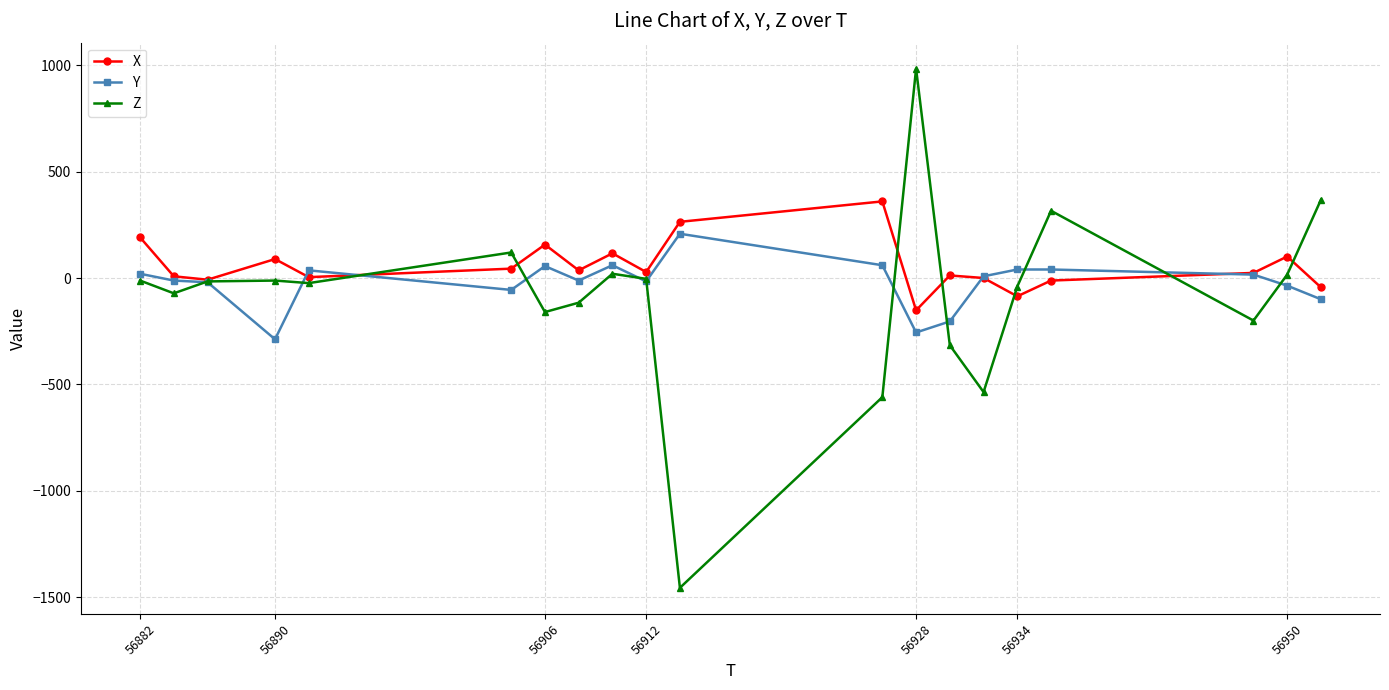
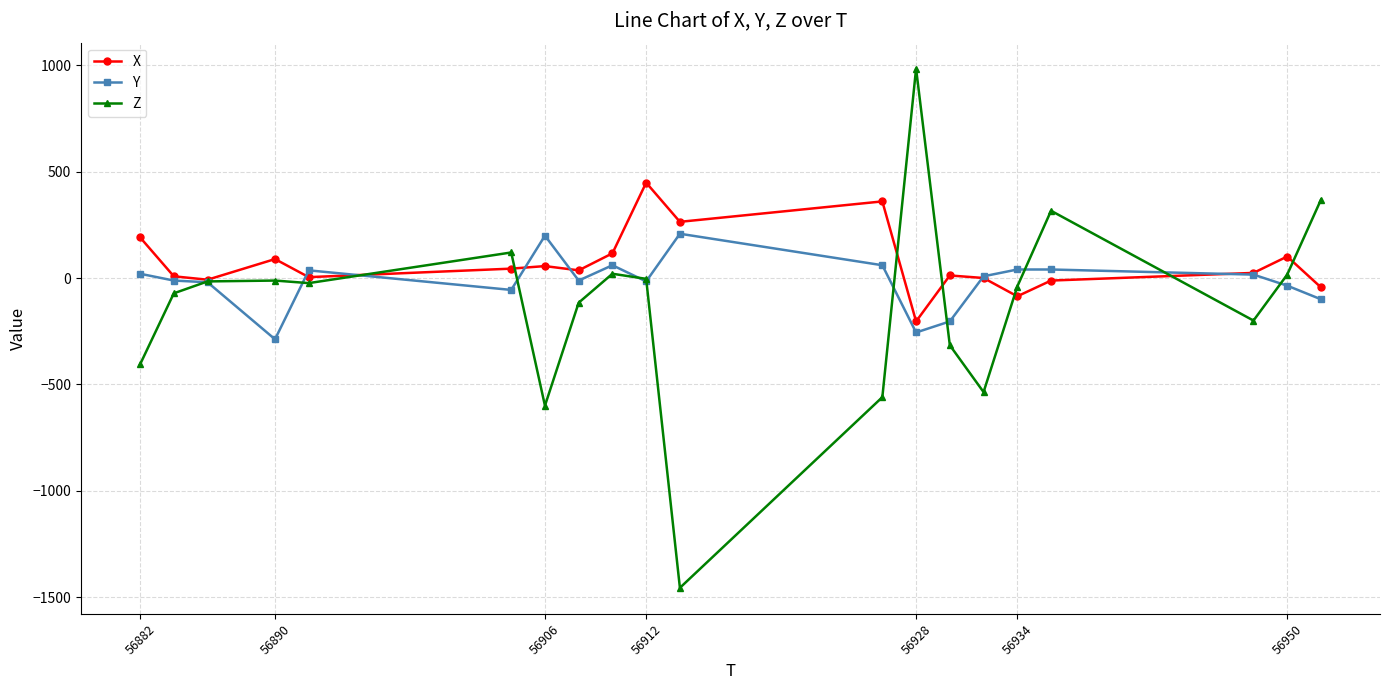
  {
    "X": {
      "56882": 190,
      "56890": 90,
-     "56906": 160,
-     "56912": 30,
-     "56928": -150,
+     "56906": 60,
+     "56912": 450,
+     "56928": -200,
      "56934": -90,
      "56950": 100
    },
    "Y": {
      "56882": 20,
      "56890": -290,
-     "56906": 60,
+     "56906": 200,
      "56928": -260,
      "56934": 40,
      "56950": -40
    },
    "Z": {
-     "56882": -10,
+     "56882": -410,
      "56890": -10,
-     "56906": -160,
+     "56906": -600,
      "56928": 980,
      "56934": -40,
      "56950": 20
    }
  }
